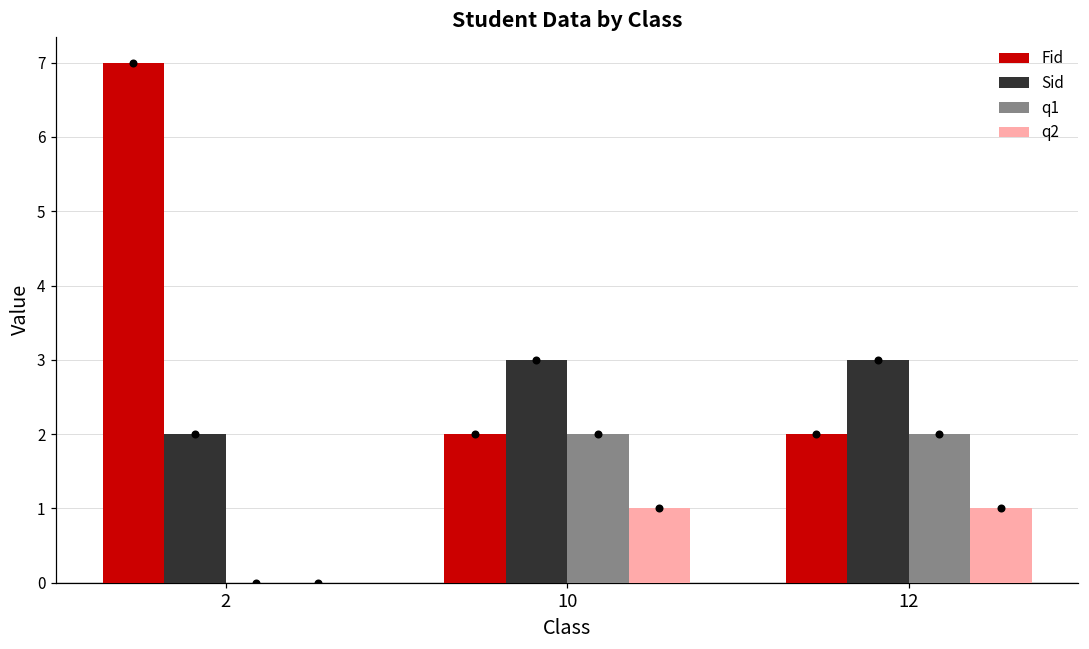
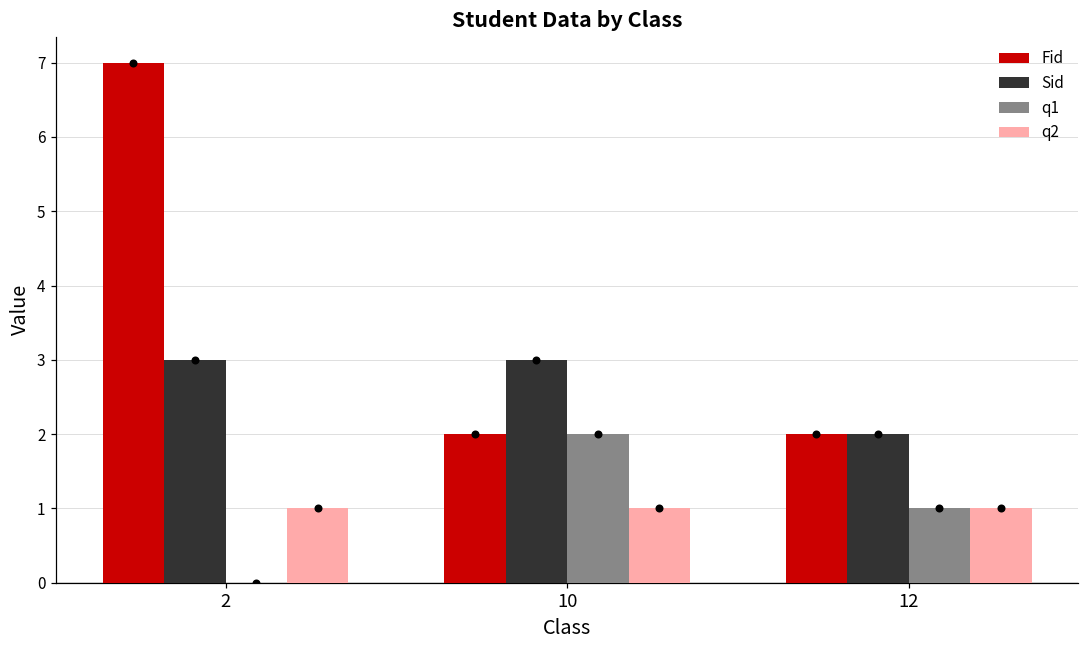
  {
    "Fid": {
      "2": 7,
      "10": 2,
      "12": 2
    },
    "Sid": {
-     "2": 2,
+     "2": 3,
      "10": 3,
-     "12": 3
+     "12": 2
    },
    "q1": {
      "2": 0,
      "10": 2,
-     "12": 2
+     "12": 1
    },
    "q2": {
-     "2": 0,
+     "2": 1,
      "10": 1,
      "12": 1
    }
  }
